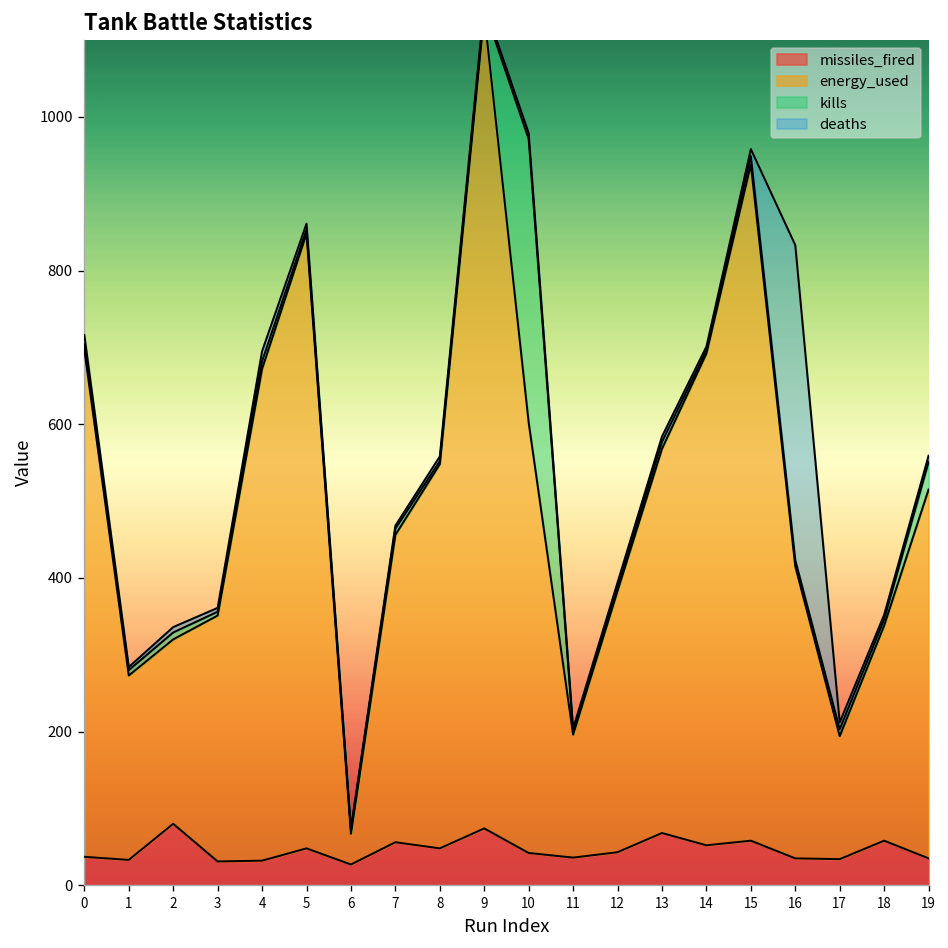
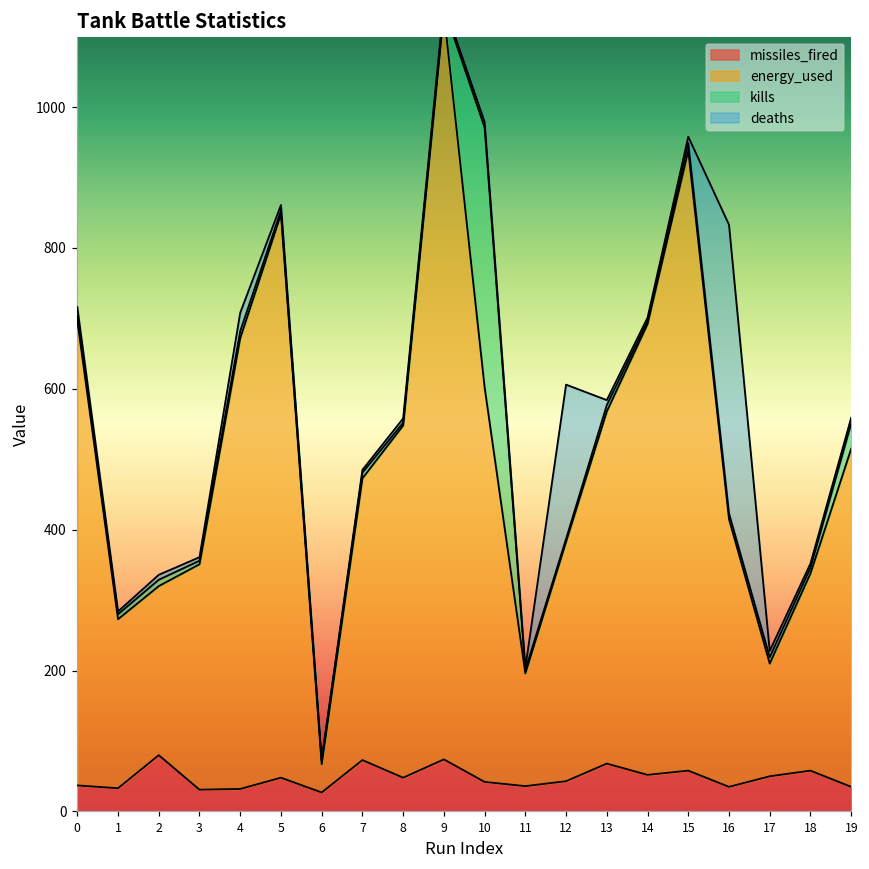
  {
    "missiles_fired": {
      "0": 40,
      "1": 30,
      "2": 80,
      "3": 30,
      "4": 30,
      "5": 50,
      "6": 30,
-     "7": 60,
+     "7": 70,
      "8": 50,
      "9": 70,
      "10": 40,
      "11": 40,
      "12": 40,
      "13": 70,
      "14": 50,
      "15": 60,
      "16": 40,
-     "17": 30,
+     "17": 50,
      "18": 60,
      "19": 40
    },
    "energy_used": {
      "0": 660,
      "1": 240,
      "2": 240,
      "3": 320,
      "4": 640,
      "5": 800,
      "6": 40,
      "7": 400,
      "8": 500,
      "10": 560,
      "11": 160,
      "12": 340,
      "13": 500,
      "14": 640,
      "15": 880,
      "16": 380,
      "17": 160,
      "18": 280,
      "19": 480
    },
    "kills": {
      "0": 10,
      "2": 10,
      "3": 10,
      "4": 10,
      "5": 10,
      "8": 0,
      "10": 370,
      "12": 0,
      "13": 10,
      "14": 0,
      "15": 10,
      "16": 10,
      "17": 10,
      "18": 10,
      "19": 40
    },
    "deaths": {
      "0": 10,
      "2": 10,
      "3": 10,
-     "4": 10,
+     "4": 30,
      "5": 10,
      "8": 10,
      "10": 10,
-     "12": 10,
+     "12": 220,
      "13": 10,
      "14": 10,
      "15": 10,
      "16": 410,
      "17": 10,
      "18": 10,
      "19": 10
    }
  }
